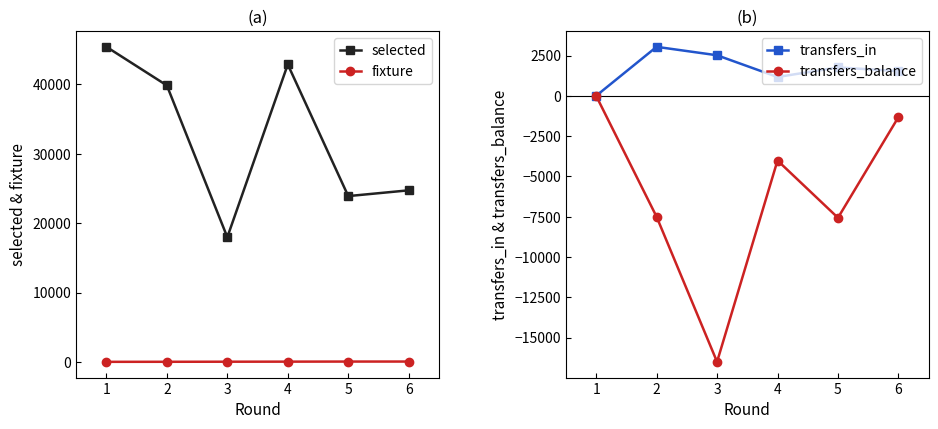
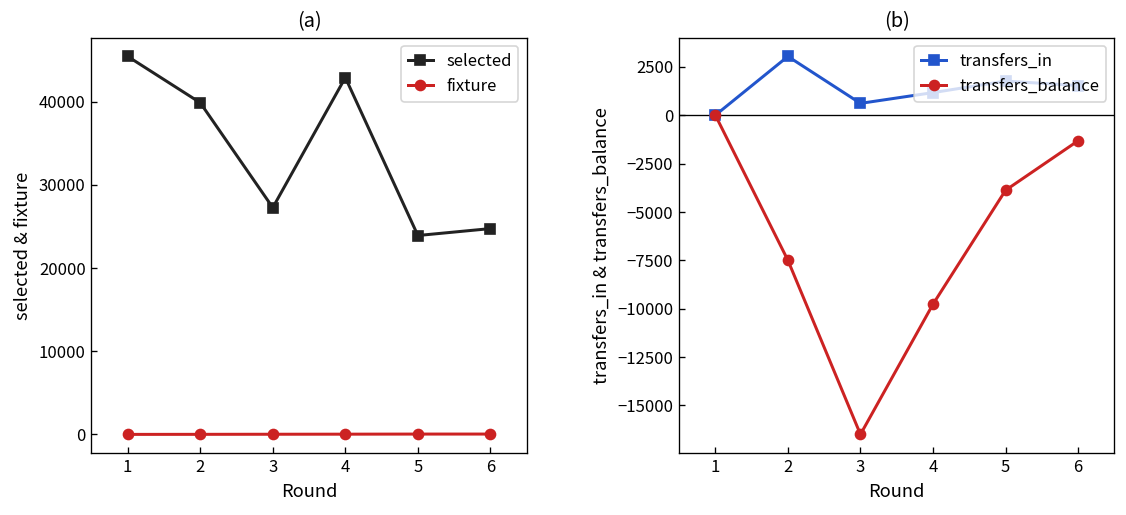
  {
    "(a)": {
      "selected": {
        "1": 45000,
        "2": 40000,
-       "3": 18000,
+       "3": 27000,
        "4": 43000,
        "5": 24000,
        "6": 25000
      },
      "fixture": {
        "1": 0,
        "2": 0,
        "3": 0,
        "4": 0,
        "5": 0,
        "6": 0
      }
    },
    "(b)": {
      "transfers_in": {
        "2": 3000,
-       "3": 2500
+       "3": 600
      },
      "transfers_balance": {
        "2": -7500,
        "3": -16500,
-       "4": -4000,
-       "5": -7600,
+       "4": -9800,
+       "5": -3900,
        "6": -1300
      }
    }
  }
